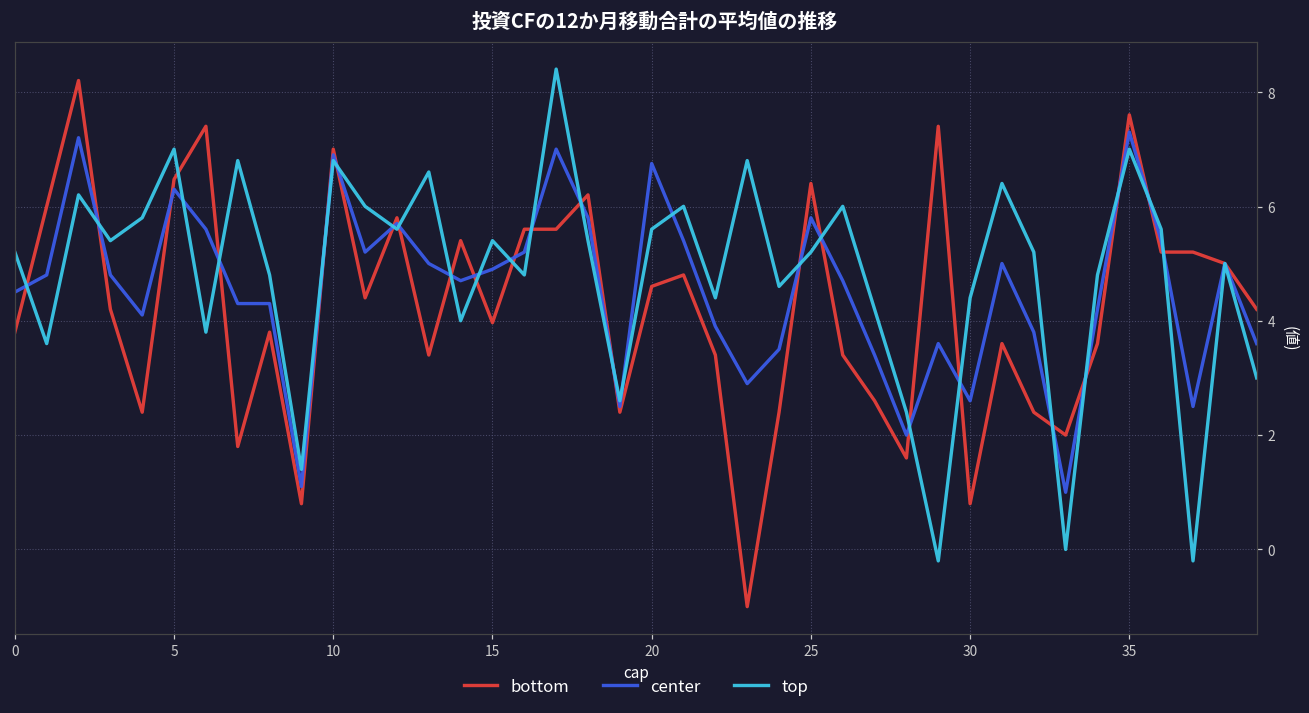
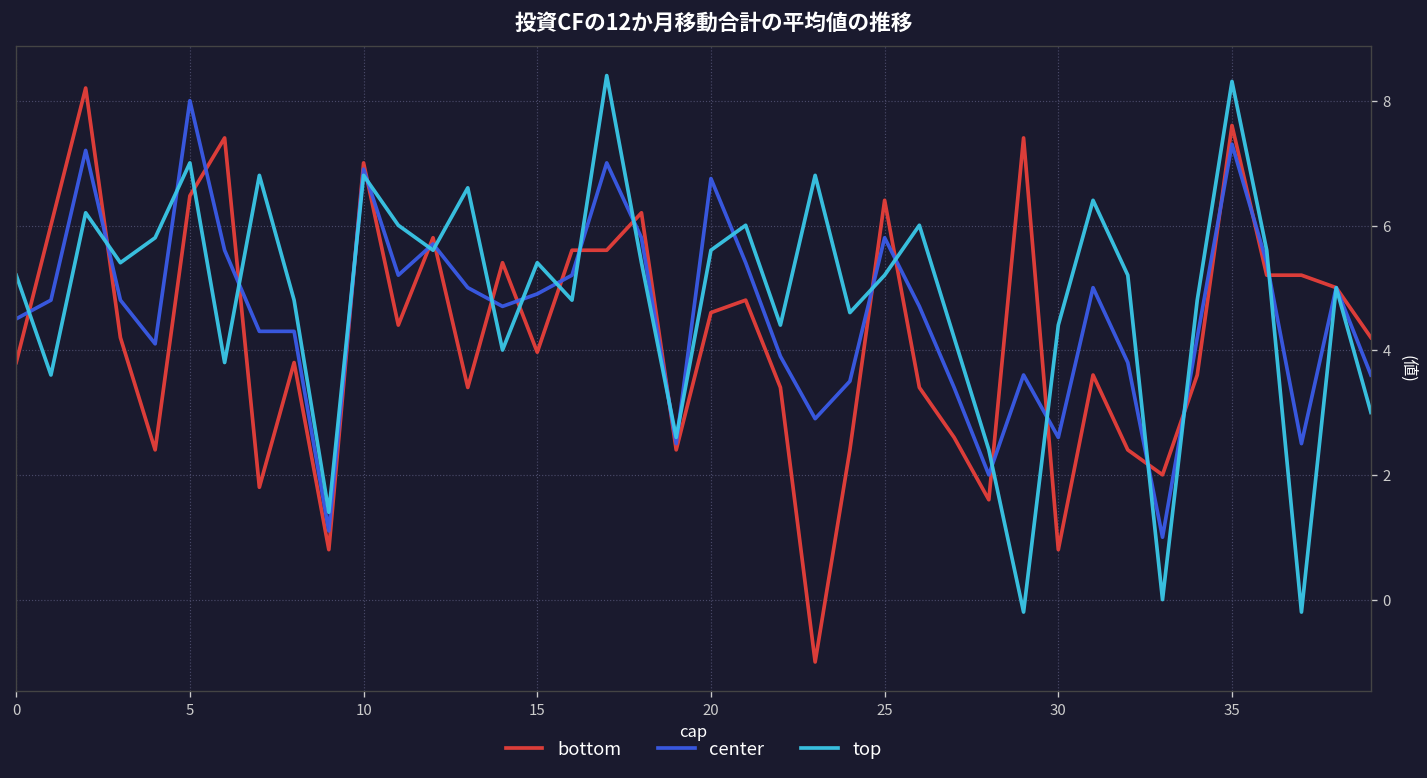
  {
    "bottom": {
      "0": 3.8,
      "5": 6.5,
      "10": 7.0,
      "15": 4.0,
      "20": 4.6,
      "25": 6.4,
      "30": 0.8,
      "35": 7.6
    },
    "center": {
      "0": 4.5,
-     "5": 6.3,
+     "5": 8.0,
      "10": 6.9,
      "15": 4.9,
      "20": 6.8,
      "25": 5.8,
      "30": 2.6,
      "35": 7.3
    },
    "top": {
      "0": 5.2,
      "5": 7.0,
      "10": 6.8,
      "15": 5.4,
      "20": 5.6,
      "25": 5.2,
      "30": 4.4,
-     "35": 7.0
+     "35": 8.3
    }
  }
